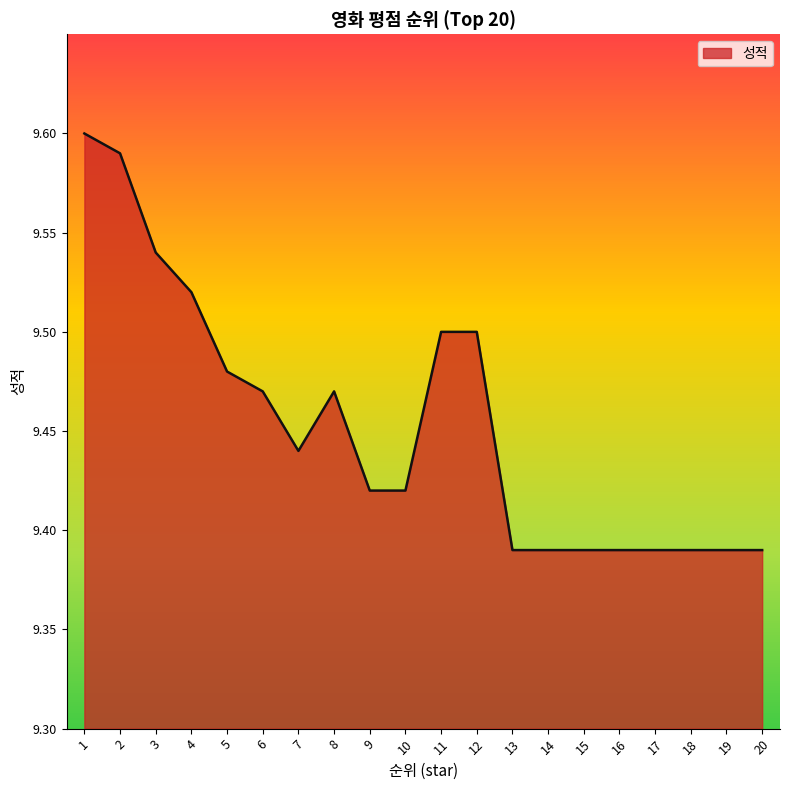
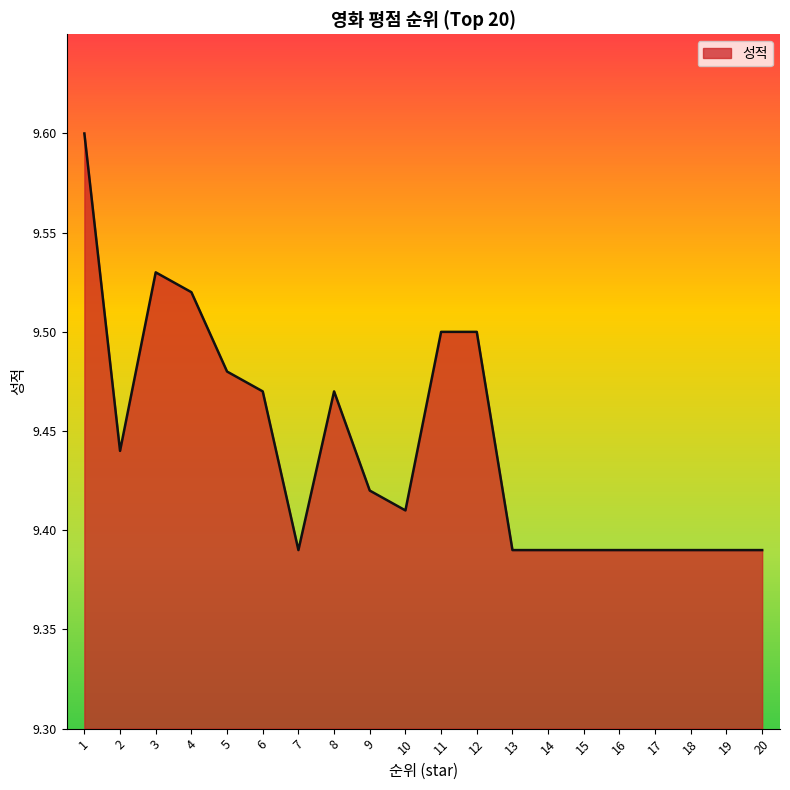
  {
    "1": 9.60,
-   "2": 9.59,
-   "3": 9.54,
+   "2": 9.44,
+   "3": 9.53,
    "4": 9.52,
    "5": 9.48,
    "6": 9.47,
-   "7": 9.44,
+   "7": 9.39,
    "8": 9.47,
    "9": 9.42,
-   "10": 9.42,
+   "10": 9.41,
    "11": 9.50,
    "12": 9.50,
    "13": 9.39,
    "14": 9.39,
    "15": 9.39,
    "16": 9.39,
    "17": 9.39,
    "18": 9.39,
    "19": 9.39,
    "20": 9.39
  }
